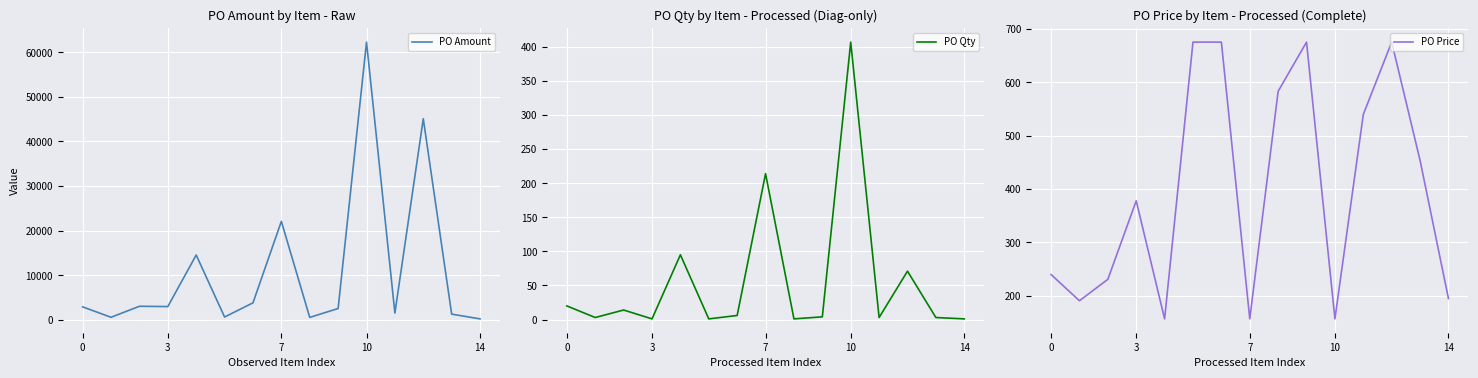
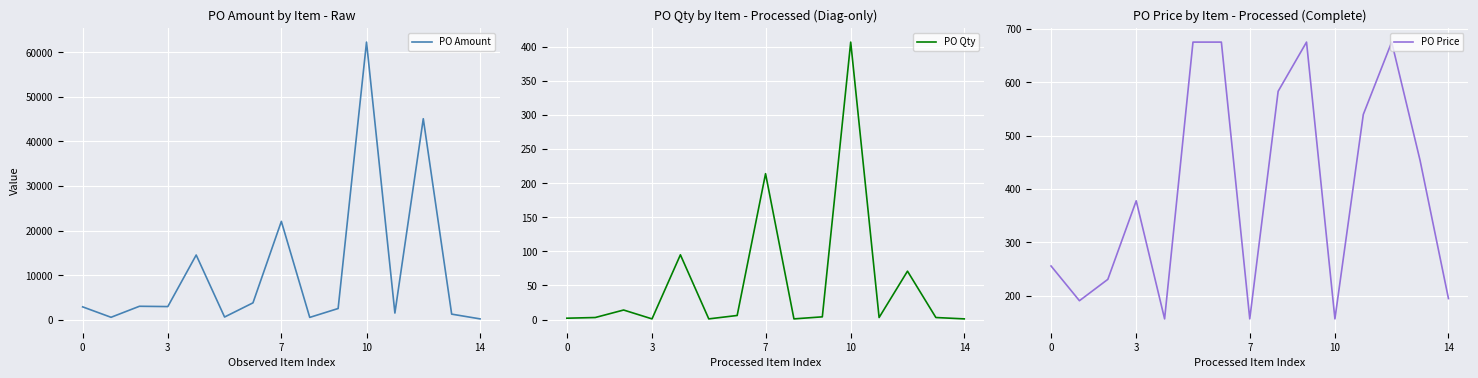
  {
    "PO Amount by Item - Raw": {
      "0": 3000,
      "3": 3000,
      "7": 22000,
      "10": 62000,
      "14": 0
    },
    "PO Qty by Item - Processed (Diag-only)": {
-     "0": 20,
+     "0": 0,
      "3": 0,
      "7": 210,
      "10": 410,
      "14": 0
    },
    "PO Price by Item - Processed (Complete)": {
-     "0": 240,
+     "0": 260,
      "3": 380,
      "7": 160,
      "10": 160,
      "14": 200
    }
  }
